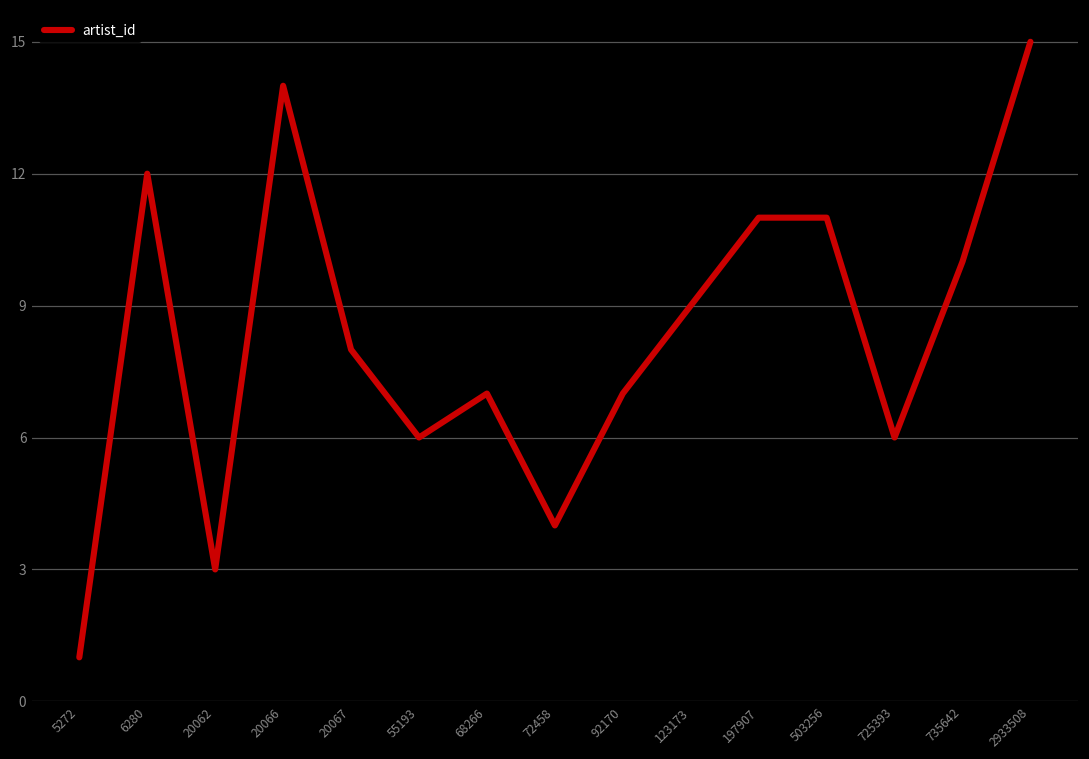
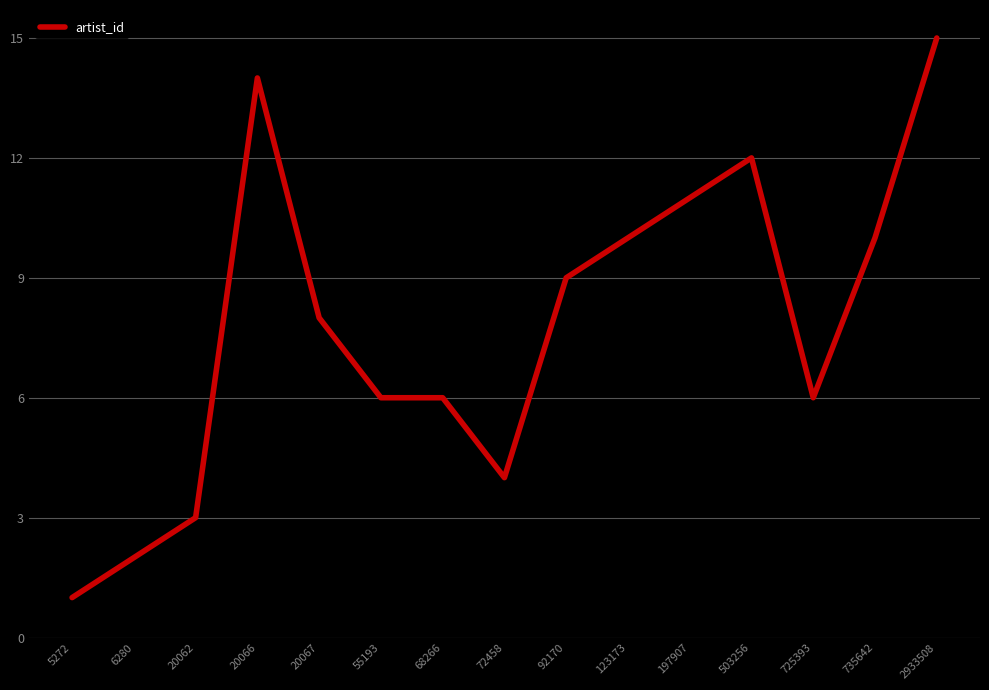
  {
    "5272": 1,
-   "6280": 12,
+   "6280": 2,
    "20062": 3,
    "20066": 14,
    "20067": 8,
    "55193": 6,
-   "68266": 7,
+   "68266": 6,
    "72458": 4,
-   "92170": 7,
-   "123173": 9,
+   "92170": 9,
+   "123173": 10,
    "197907": 11,
-   "503256": 11,
+   "503256": 12,
    "725393": 6,
    "735642": 10,
    "2933508": 15
  }
